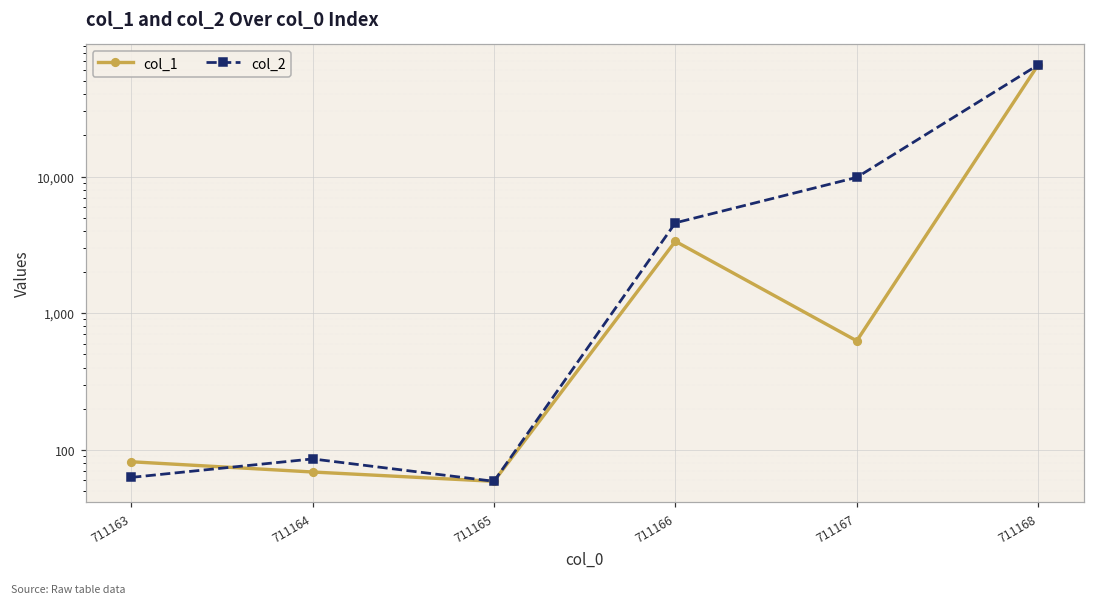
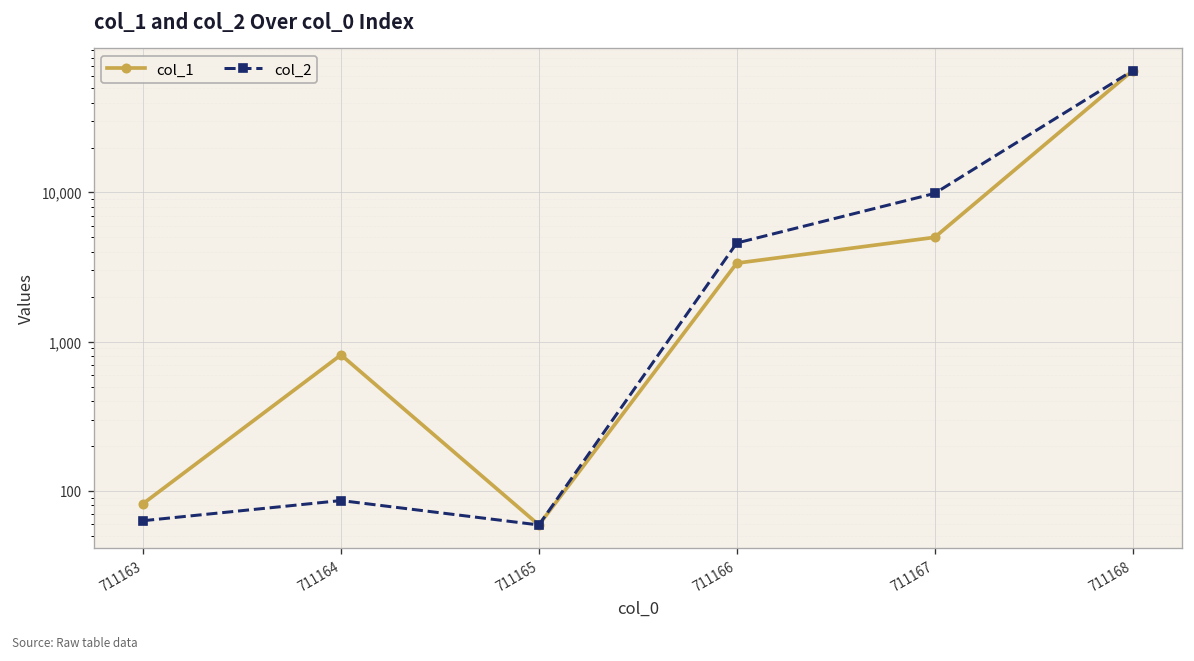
  {
    "col_1": {
      "711163": "80",
-     "711164": "70",
+     "711164": "800",
      "711166": "3,400",
-     "711167": "600"
+     "711167": "5,000"
    },
    "col_2": {
      "711163": "60",
      "711164": "90",
      "711166": "4,600",
      "711167": "10,000"
    }
  }
